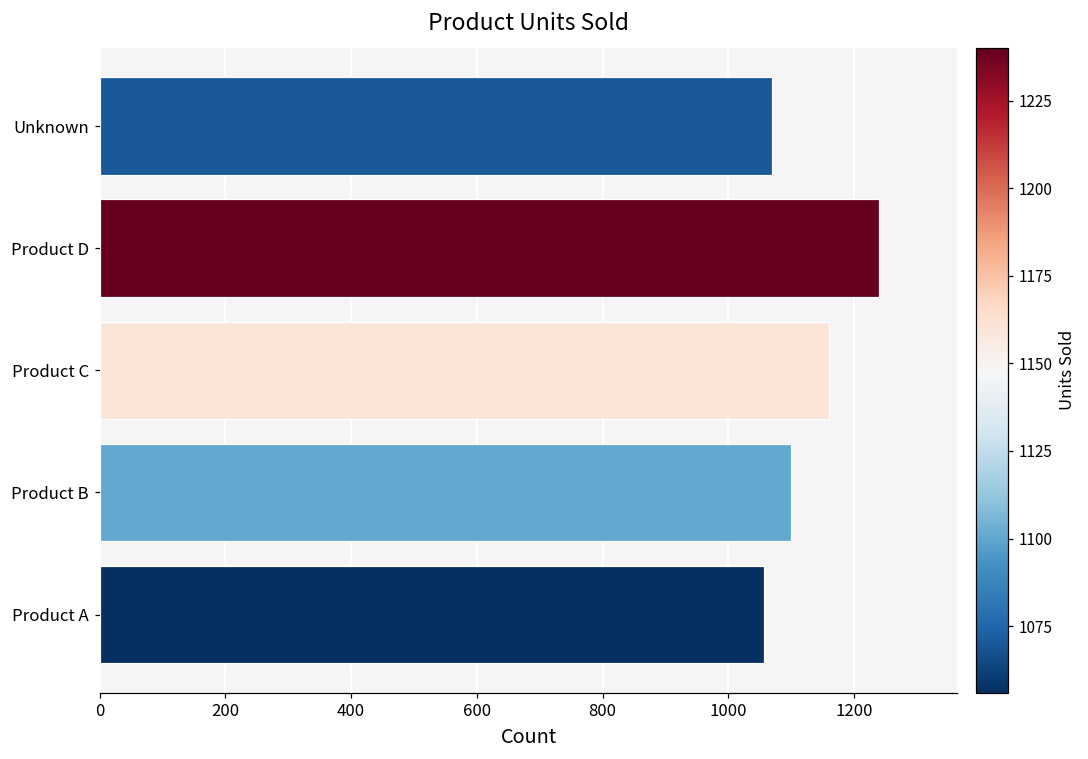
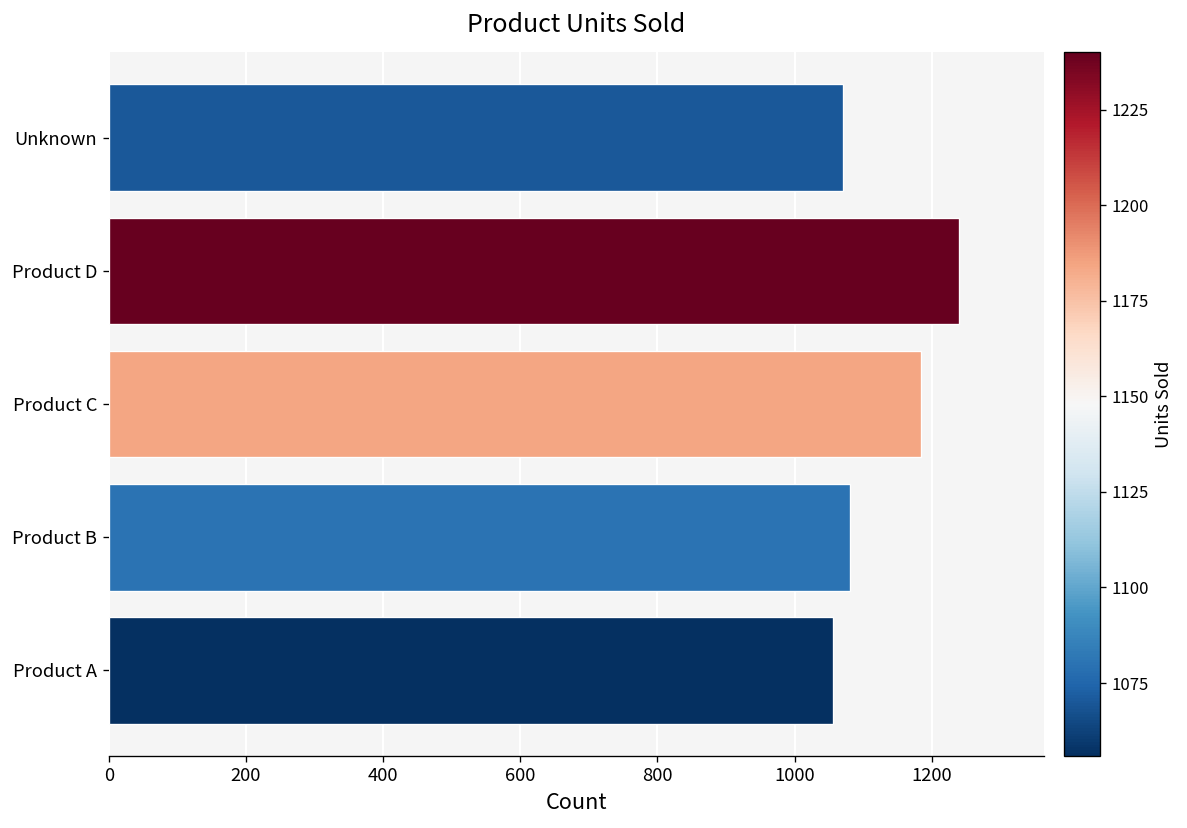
  {
    "Unknown": 1070,
    "Product D": 1240,
-   "Product C": 1160,
-   "Product B": 1100,
+   "Product C": 1180,
+   "Product B": 1080,
    "Product A": 1060
  }
